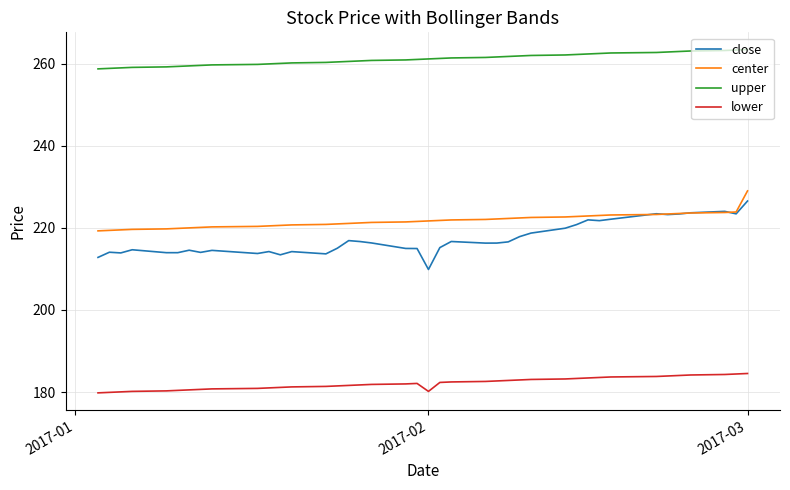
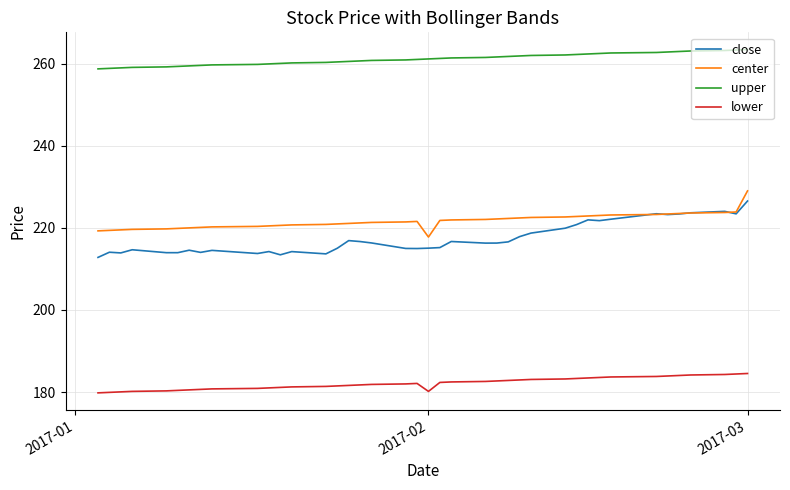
  {
    "close": {
-     "2017-02": 210,
+     "2017-02": 215,
      "2017-03": 227
    },
    "center": {
-     "2017-02": 222,
+     "2017-02": 218,
      "2017-03": 229
    },
    "upper": {
      "2017-02": 261
    },
    "lower": {
      "2017-02": 180,
      "2017-03": 185
    }
  }
